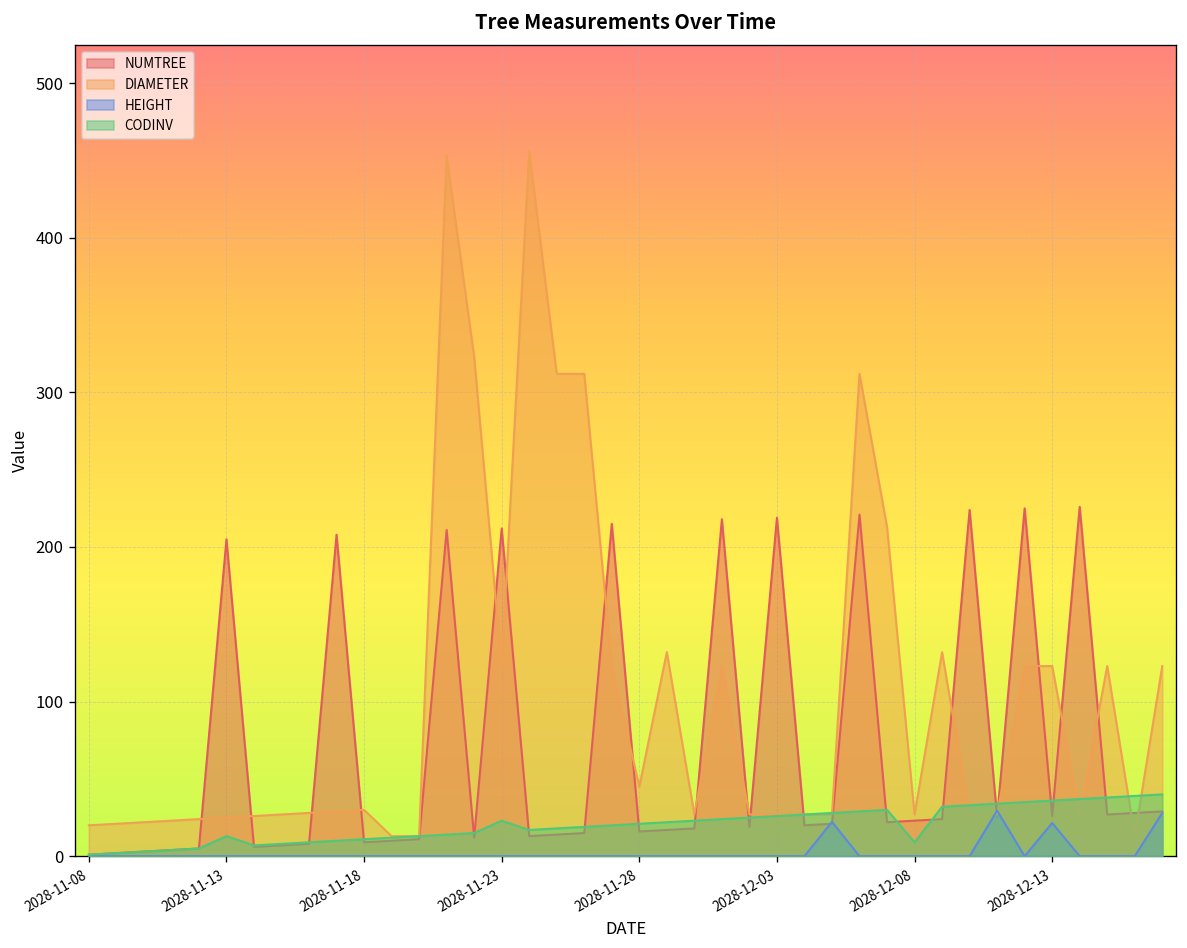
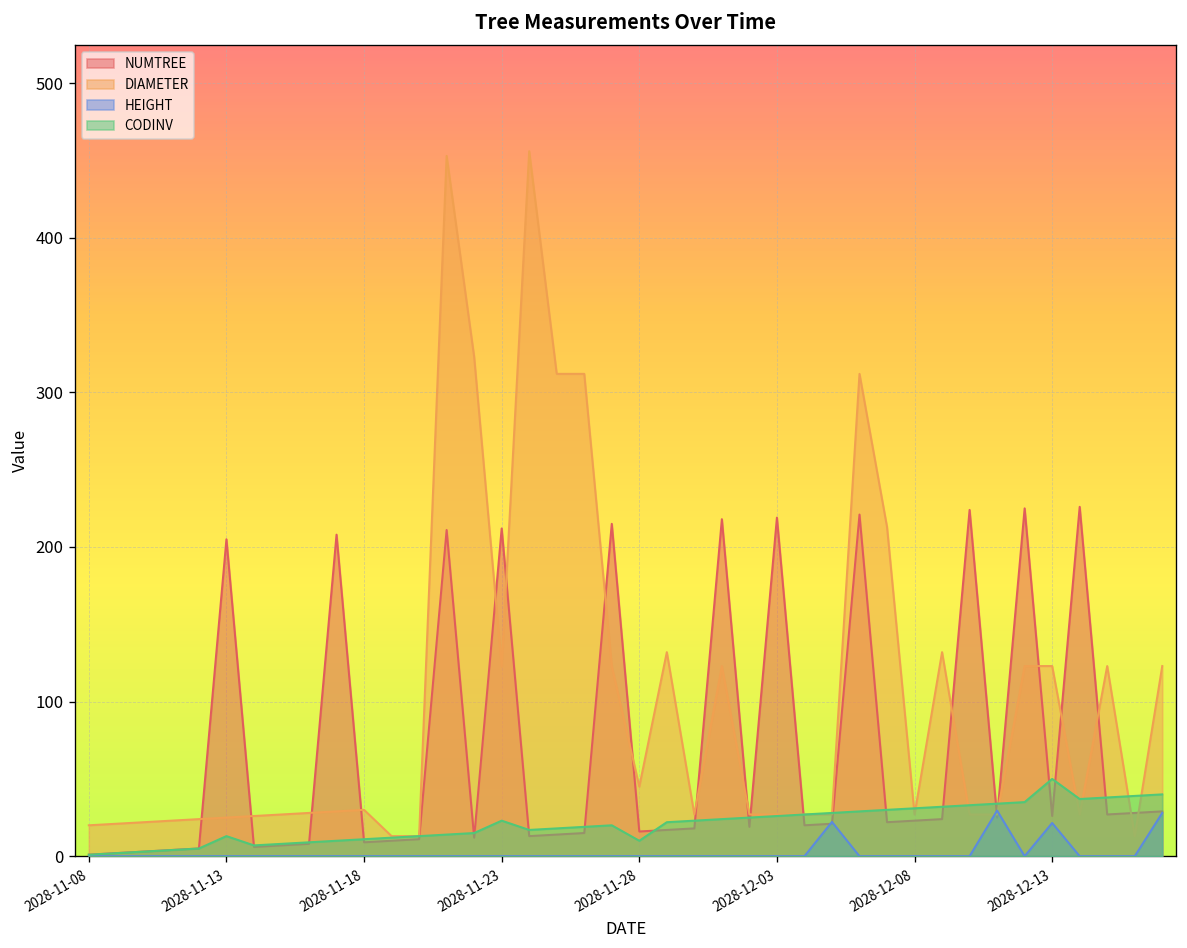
  {
    "HEIGHT": {
      "2028-11-13": 0,
      "2028-11-18": 0,
      "2028-11-23": 0,
      "2028-11-28": 0,
      "2028-12-03": 0,
      "2028-12-08": 0,
      "2028-12-13": 22
    },
    "CODINV": {
      "2028-11-13": 13,
      "2028-11-18": 11,
      "2028-11-23": 23,
-     "2028-11-28": 21,
-     "2028-12-08": 9,
-     "2028-12-13": 36
+     "2028-11-28": 10,
+     "2028-12-08": 31,
+     "2028-12-13": 50
    }
  }
